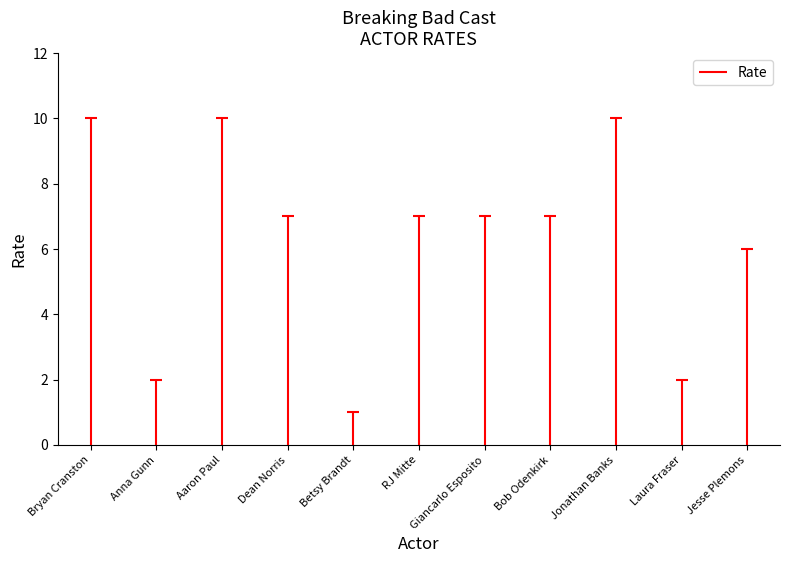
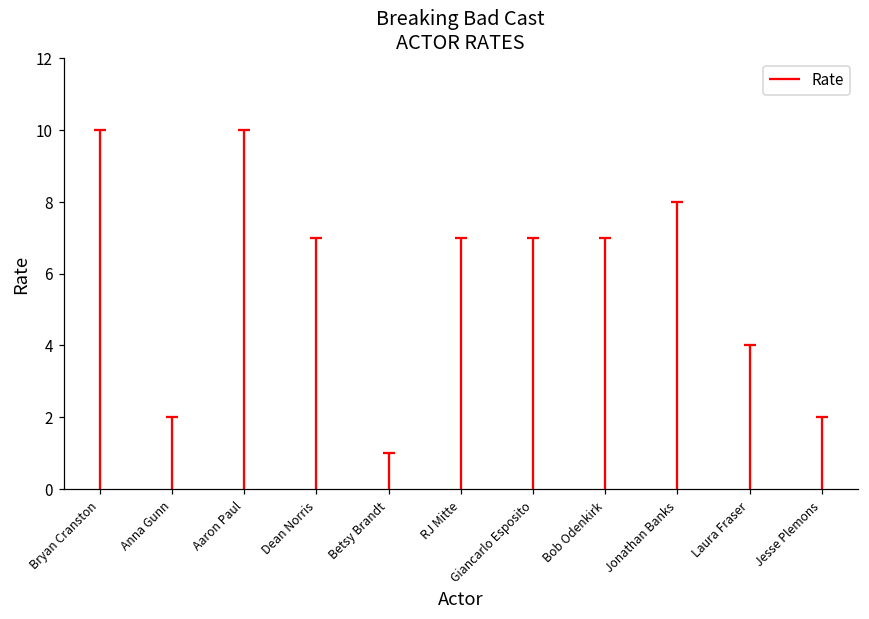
  {
    "Bryan Cranston": 10,
    "Anna Gunn": 2,
    "Aaron Paul": 10,
    "Dean Norris": 7,
    "Betsy Brandt": 1,
    "RJ Mitte": 7,
    "Giancarlo Esposito": 7,
    "Bob Odenkirk": 7,
-   "Jonathan Banks": 10,
-   "Laura Fraser": 2,
-   "Jesse Plemons": 6
+   "Jonathan Banks": 8,
+   "Laura Fraser": 4,
+   "Jesse Plemons": 2
  }
